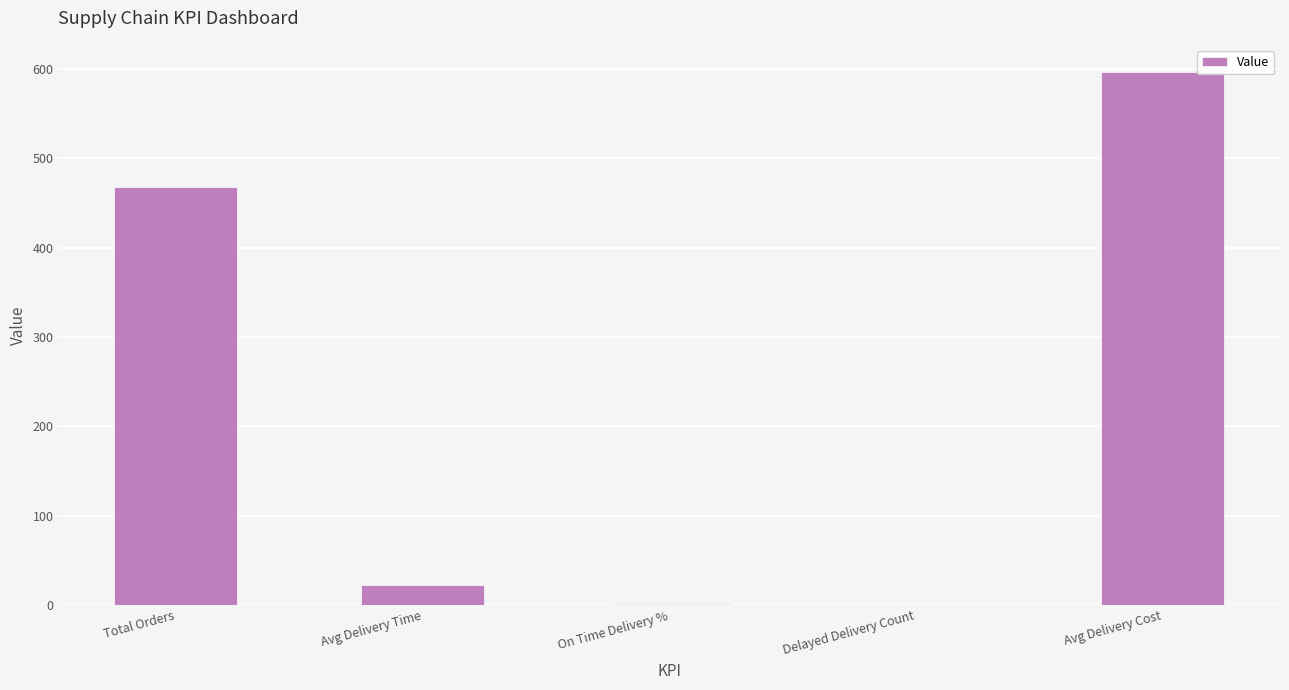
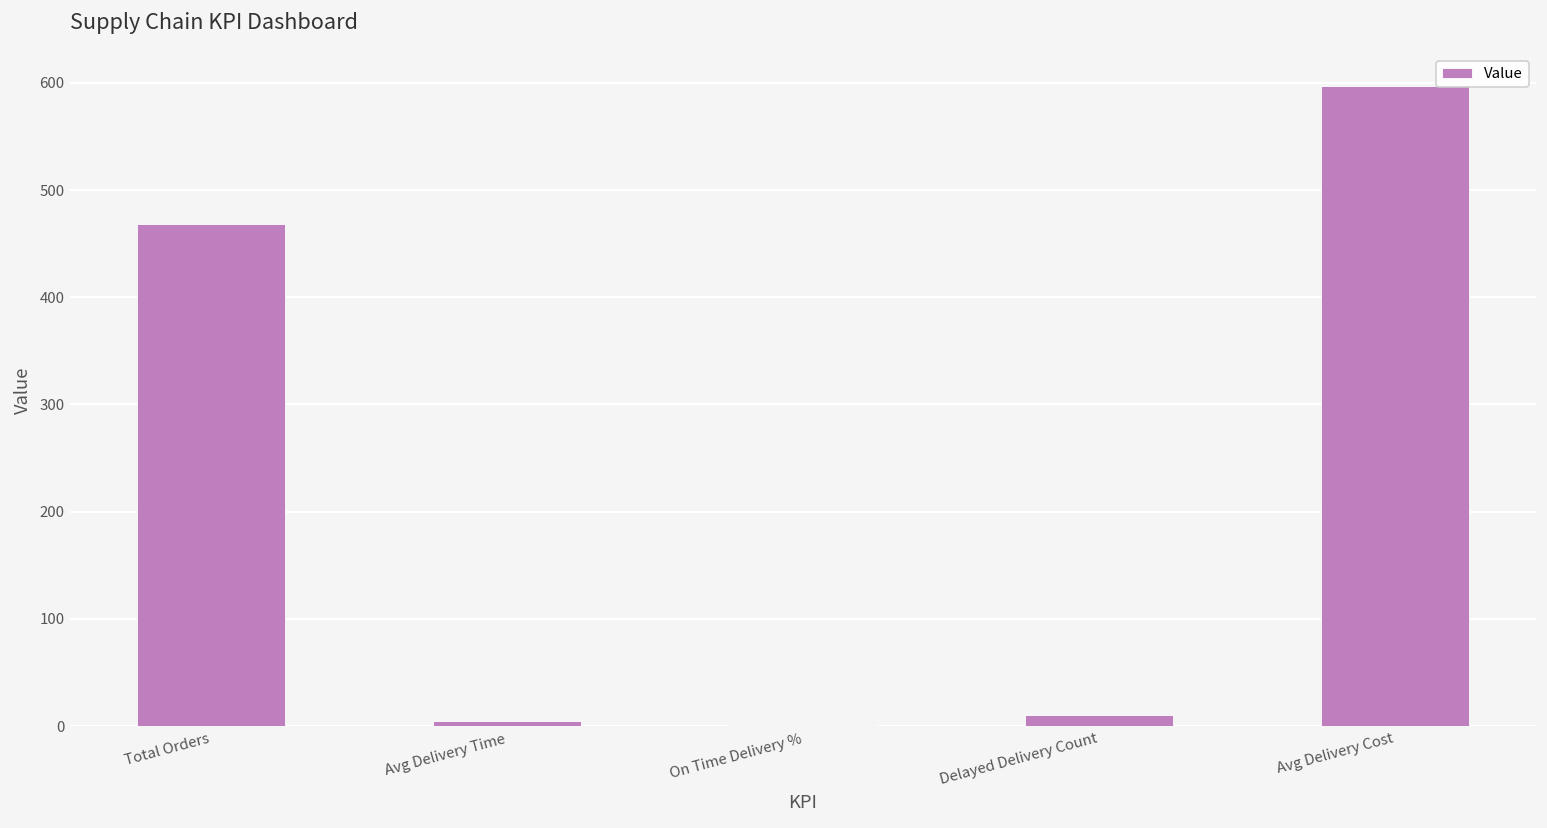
  {
    "Total Orders": 470,
-   "Avg Delivery Time": 20,
-   "Delayed Delivery Count": 0,
+   "Avg Delivery Time": 0,
+   "Delayed Delivery Count": 10,
    "Avg Delivery Cost": 600
  }
